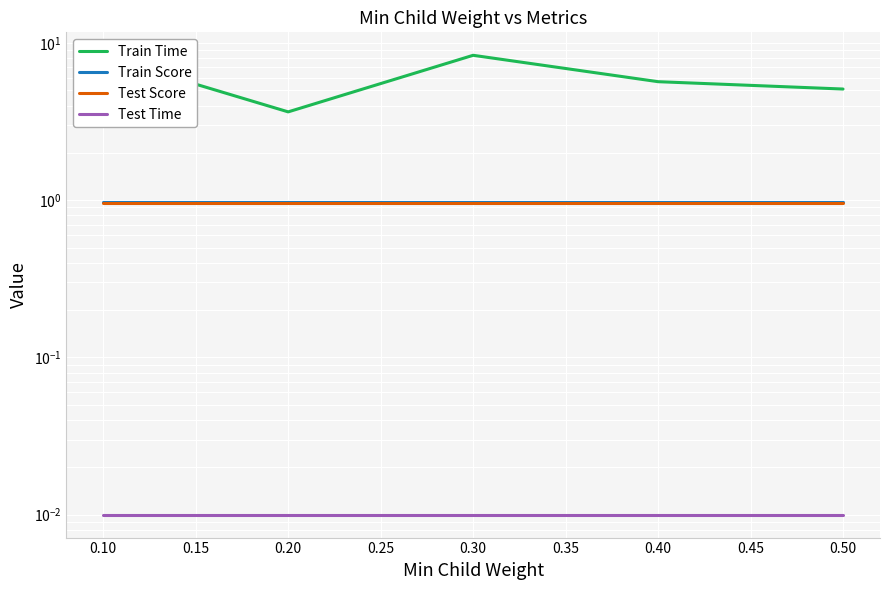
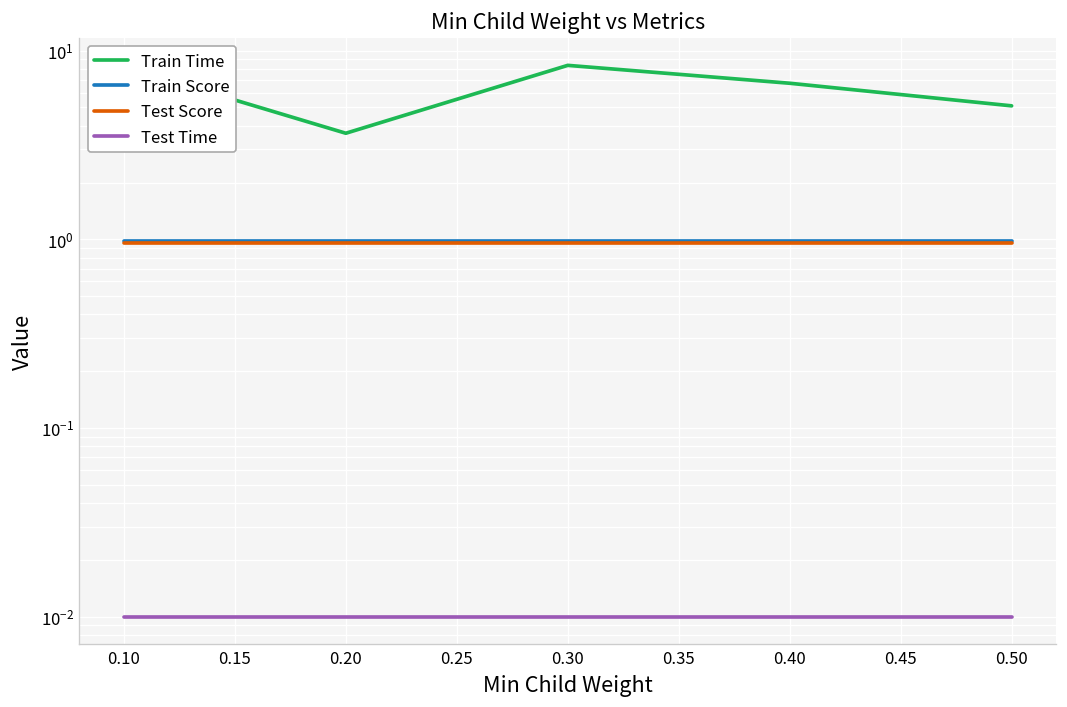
  {
    "Train Time": {
      "0.20": 3.7,
      "0.30": 8,
-     "0.40": 5.7,
+     "0.40": 6.7,
      "0.50": 5.1
    },
    "Test Time": {
      "0.10": 0.010,
      "0.20": 0.010,
      "0.30": 0.010,
      "0.40": 0.010,
      "0.50": 0.010
    }
  }
